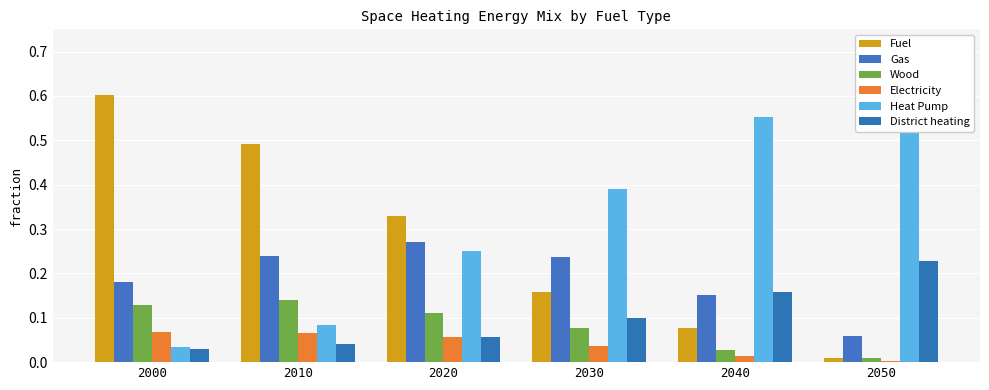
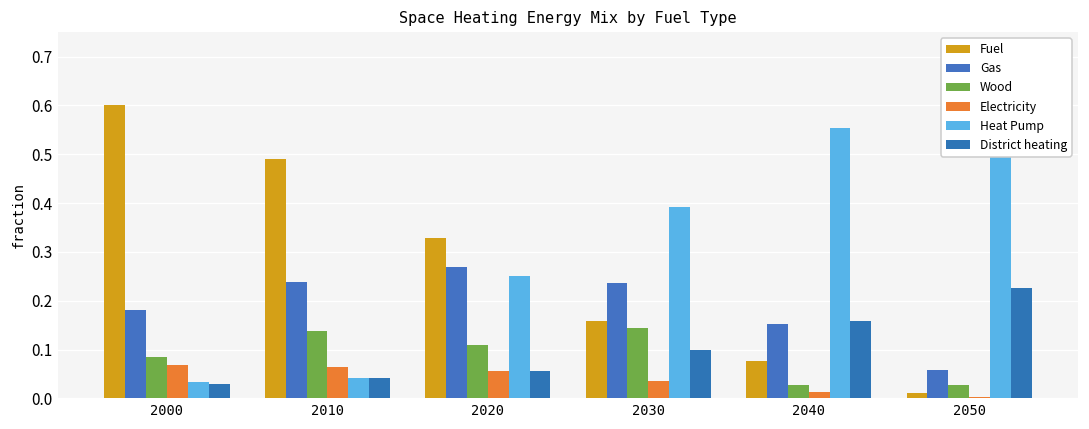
  {
    "Wood": {
-     "2000": 0.13,
+     "2000": 0.08,
      "2010": 0.14,
      "2020": 0.11,
-     "2030": 0.08,
+     "2030": 0.14,
      "2040": 0.03,
-     "2050": 0.01
+     "2050": 0.03
    },
    "Heat Pump": {
      "2000": 0.03,
-     "2010": 0.08,
+     "2010": 0.04,
      "2020": 0.25,
      "2030": 0.39,
      "2040": 0.55
    }
  }
